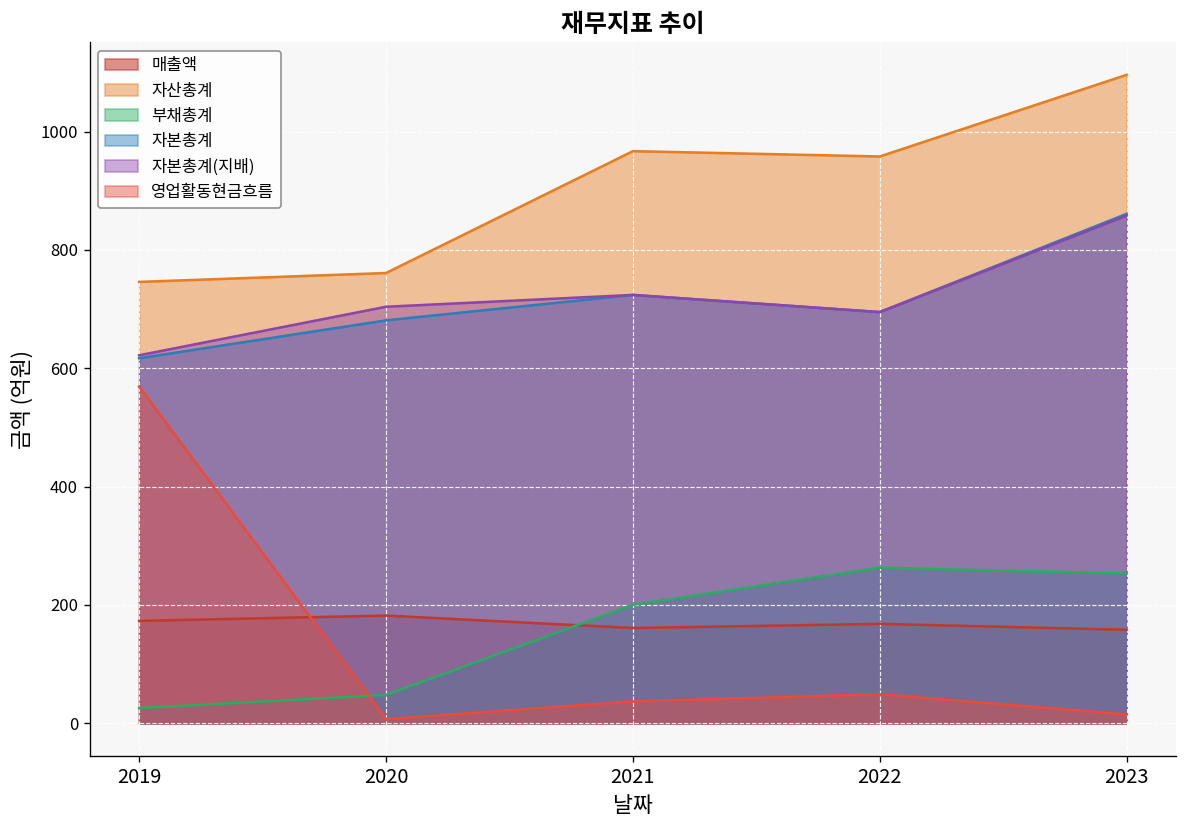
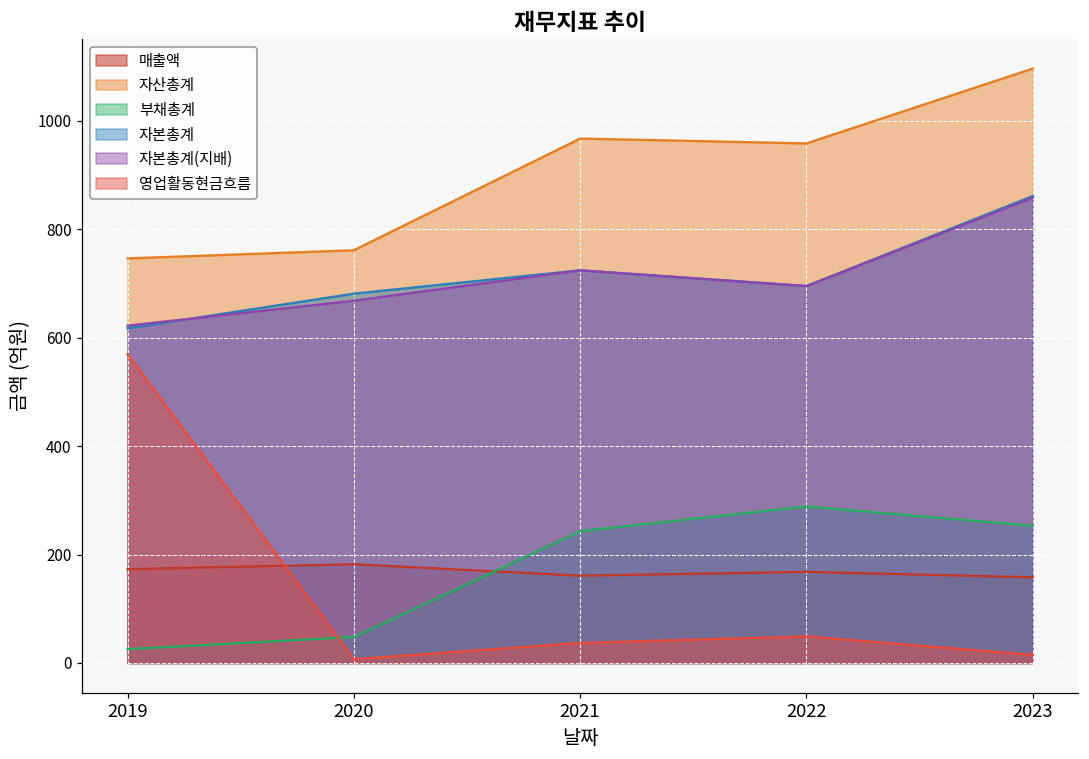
  {
    "부채총계": {
      "2019": 30,
      "2020": 50,
-     "2021": 200,
-     "2022": 260,
+     "2021": 240,
+     "2022": 290,
      "2023": 250
    },
    "자본총계": {
      "2020": 680
    },
    "자본총계(지배)": {
-     "2020": 700
+     "2020": 670
    }
  }
